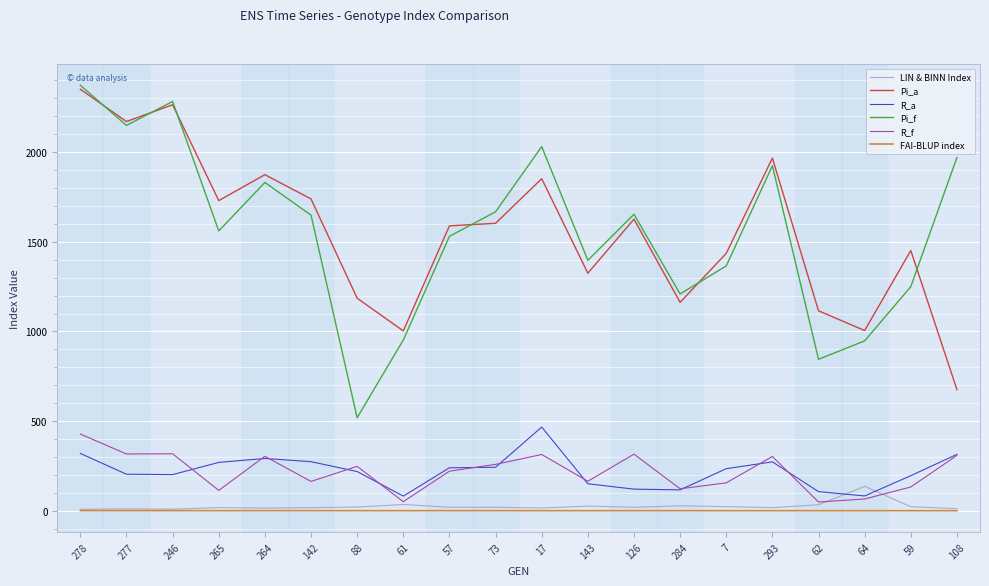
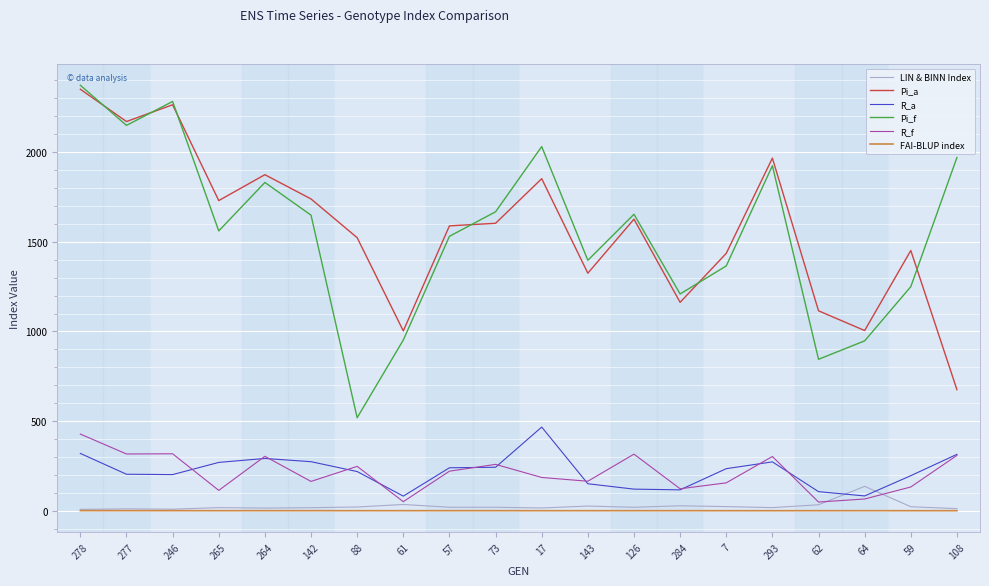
  {
    "LIN & BINN Index": {
      "265": 20,
      "264": 20,
      "142": 20,
      "88": 20,
      "61": 40,
      "57": 20,
      "73": 20,
      "17": 20,
      "143": 30,
      "126": 20,
      "284": 30,
      "7": 20,
      "293": 20,
      "62": 30,
      "64": 140,
      "59": 20
    },
    "Pi_a": {
      "278": 2350,
      "277": 2170,
      "246": 2260,
      "265": 1730,
      "264": 1870,
      "142": 1740,
-     "88": 1190,
+     "88": 1520,
      "61": 1000,
      "57": 1590,
      "73": 1600,
      "17": 1850,
      "143": 1320,
      "126": 1630,
      "284": 1160,
      "7": 1440,
      "293": 1970,
      "62": 1120,
      "64": 1010,
      "59": 1450,
      "108": 680
    },
    "R_a": {
      "278": 320,
      "277": 200,
      "246": 200,
      "265": 270,
      "142": 270,
      "88": 220,
      "61": 80,
      "57": 240,
      "73": 240,
      "17": 470,
      "126": 120,
      "7": 240,
      "293": 270,
      "62": 110,
      "64": 80,
      "59": 200
    },
    "Pi_f": {
      "278": 2370,
      "277": 2150,
      "246": 2280,
      "265": 1560,
      "264": 1830,
      "142": 1650,
      "88": 520,
      "61": 950,
      "57": 1530,
      "73": 1670,
      "17": 2030,
      "143": 1400,
      "126": 1650,
      "284": 1210,
      "7": 1370,
      "293": 1920,
      "62": 840,
      "64": 950,
      "59": 1250,
      "108": 1970
    },
    "R_f": {
      "278": 430,
      "277": 320,
      "246": 320,
      "265": 110,
      "142": 160,
      "88": 250,
      "61": 50,
      "57": 220,
      "73": 260,
-     "17": 310,
+     "17": 190,
      "126": 320,
      "7": 160,
      "293": 300,
      "62": 50,
      "64": 70,
      "59": 130
    },
    "FAI-BLUP index": {
      "265": 0,
      "264": 0,
      "142": 0,
      "88": 0,
      "61": 0,
      "57": 0,
      "73": 0,
      "17": 0,
      "143": 0,
      "126": 0,
      "284": 0,
      "7": 0,
      "293": 0,
      "62": 0,
      "64": 0,
      "59": 0
    }
  }
